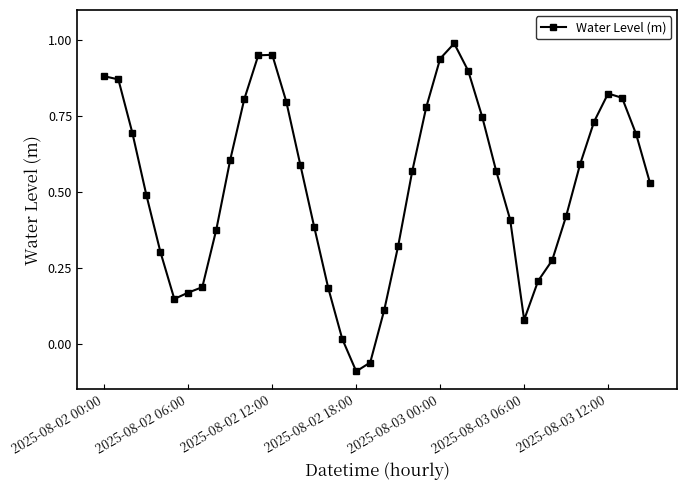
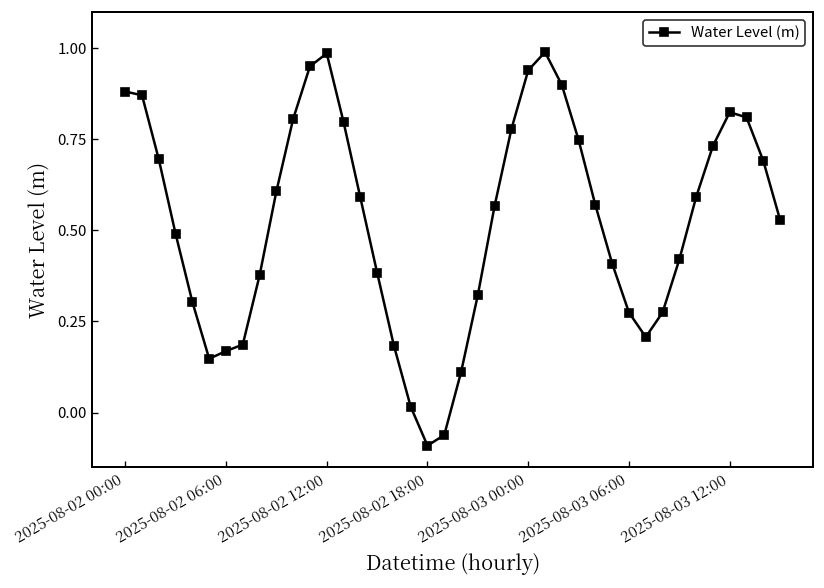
  {
    "2025-08-02 00:00": 0.88,
    "2025-08-02 06:00": 0.17,
-   "2025-08-02 12:00": 0.95,
+   "2025-08-02 12:00": 0.99,
    "2025-08-02 18:00": -0.09,
    "2025-08-03 00:00": 0.94,
-   "2025-08-03 06:00": 0.08,
+   "2025-08-03 06:00": 0.27,
    "2025-08-03 12:00": 0.82
  }
